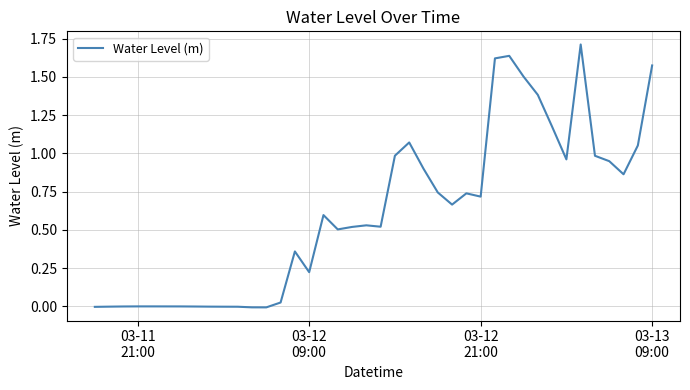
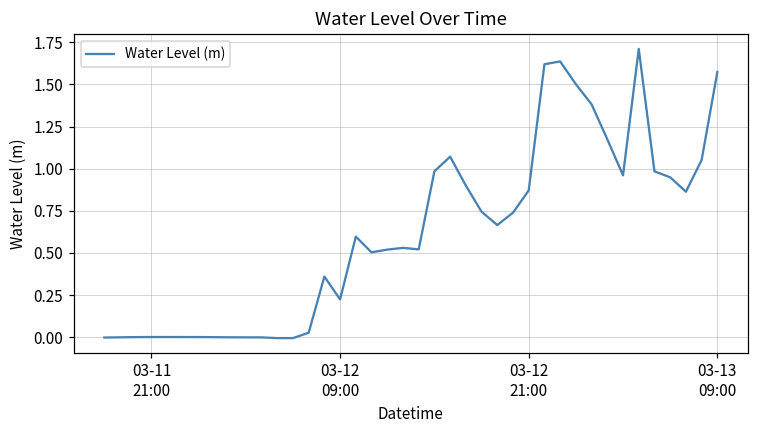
  {
    "03-11 21:00": 0.00,
    "03-12 09:00": 0.22,
-   "03-12 21:00": 0.72,
+   "03-12 21:00": 0.87,
    "03-13 09:00": 1.57
  }
